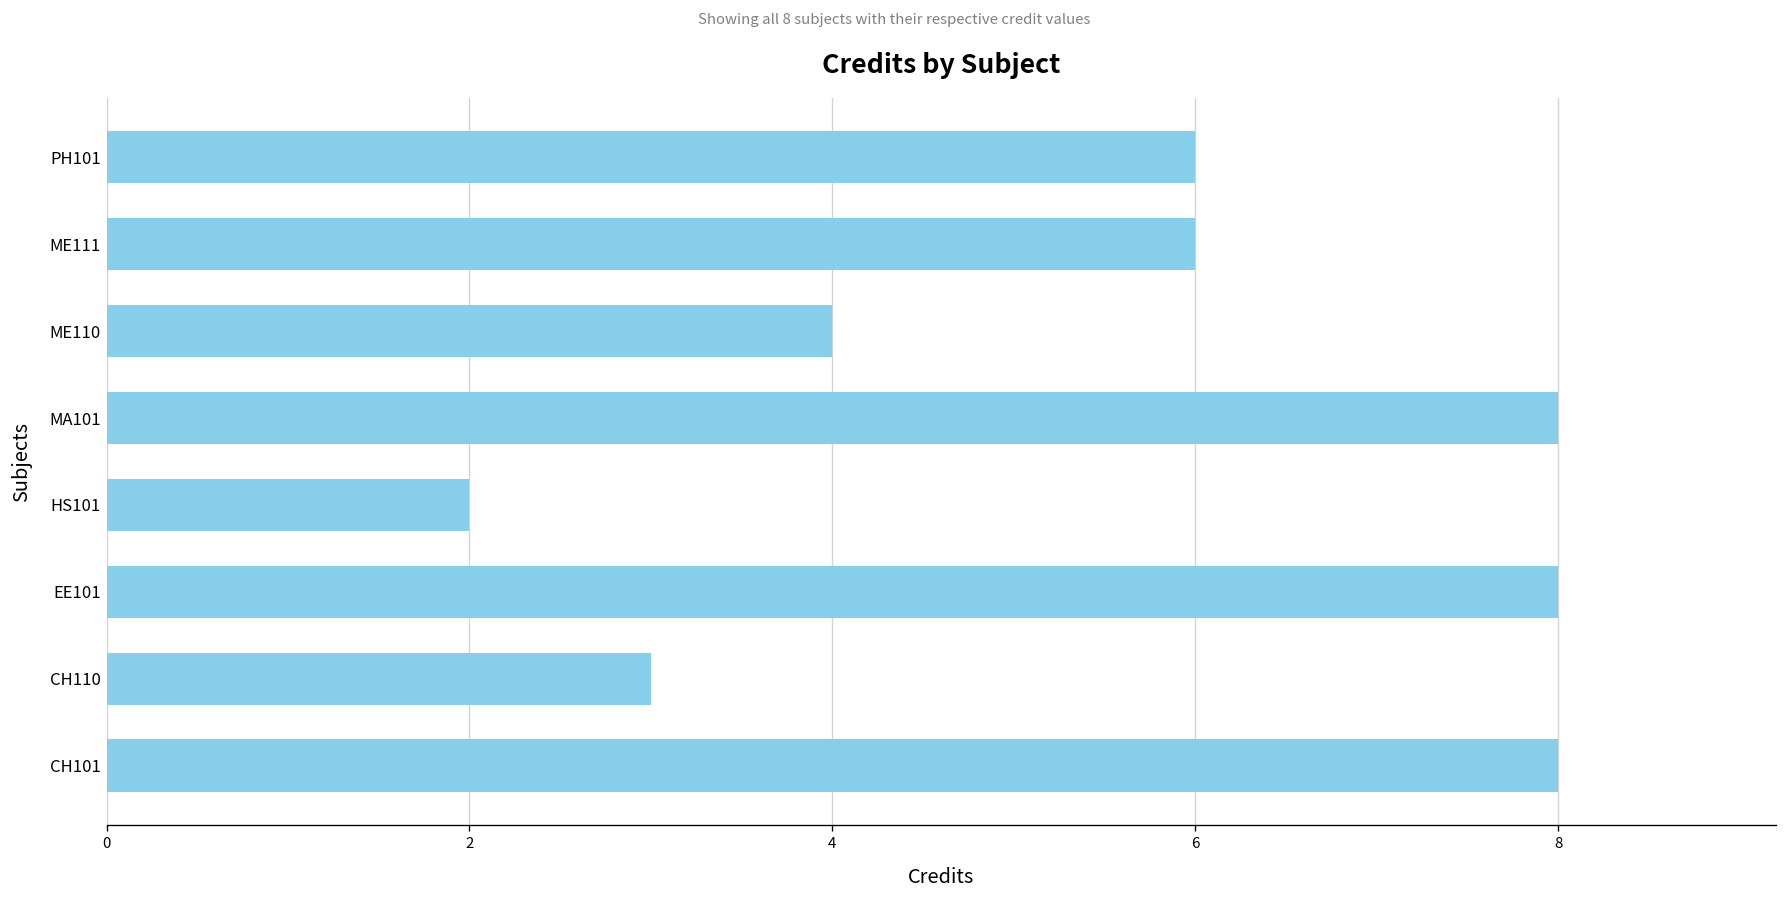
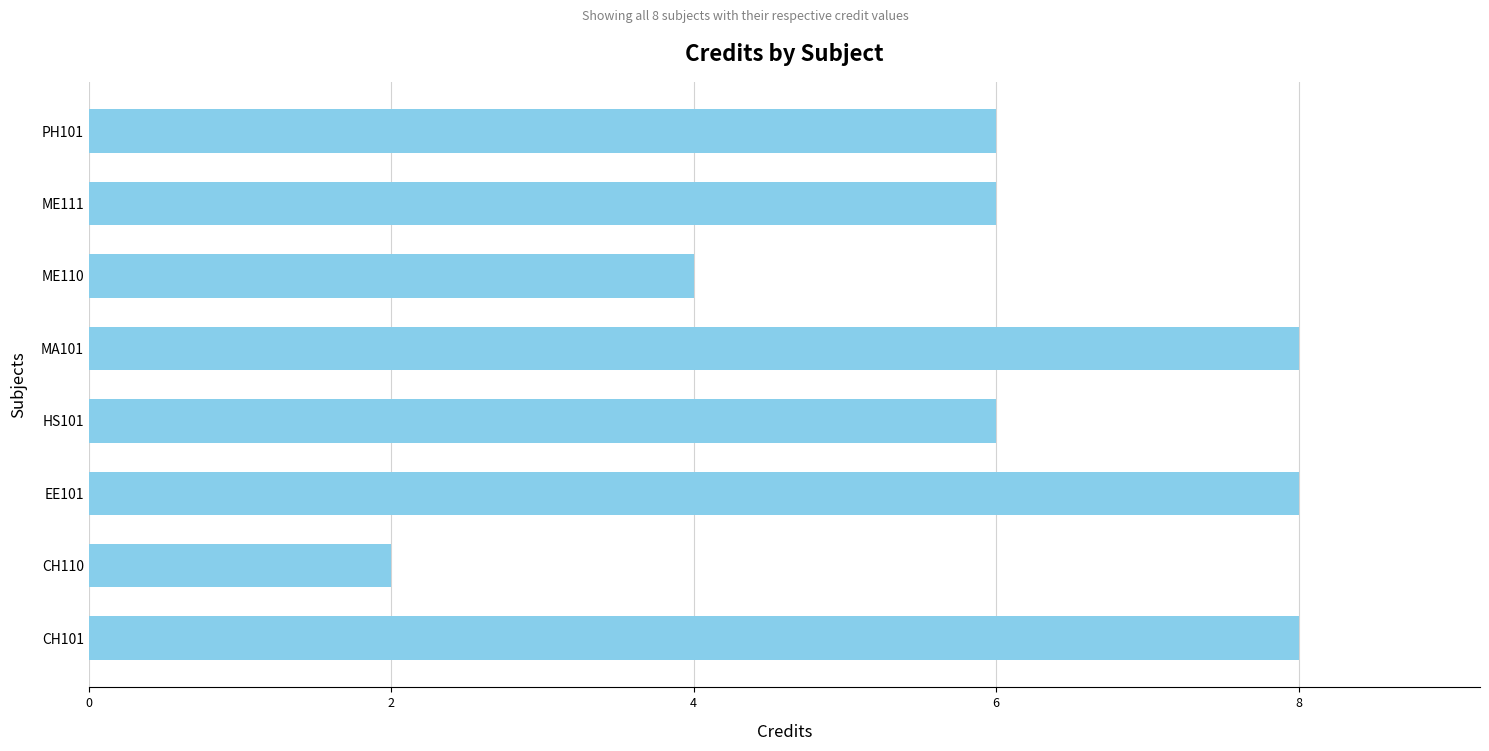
  {
    "PH101": 6,
    "ME111": 6,
    "ME110": 4,
    "MA101": 8,
-   "HS101": 2,
+   "HS101": 6,
    "EE101": 8,
-   "CH110": 3,
+   "CH110": 2,
    "CH101": 8
  }
